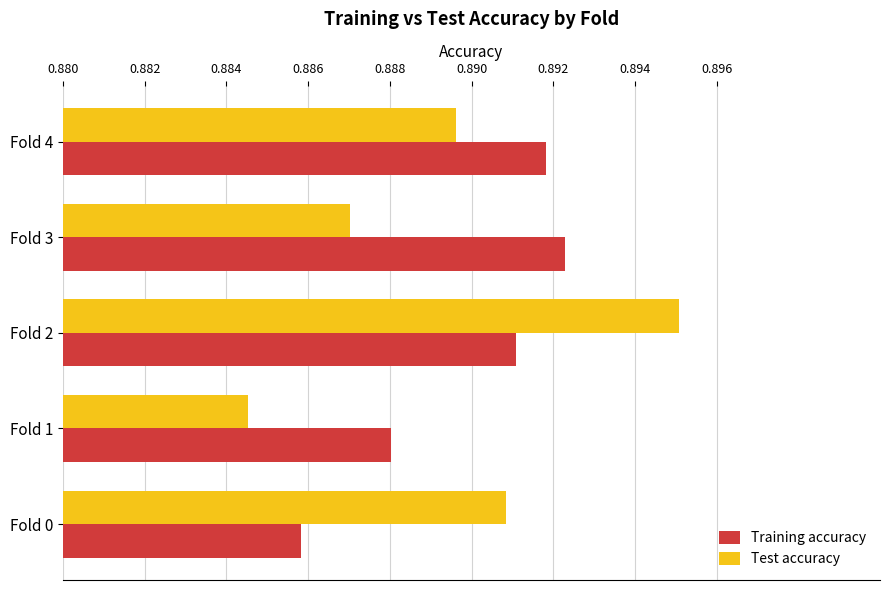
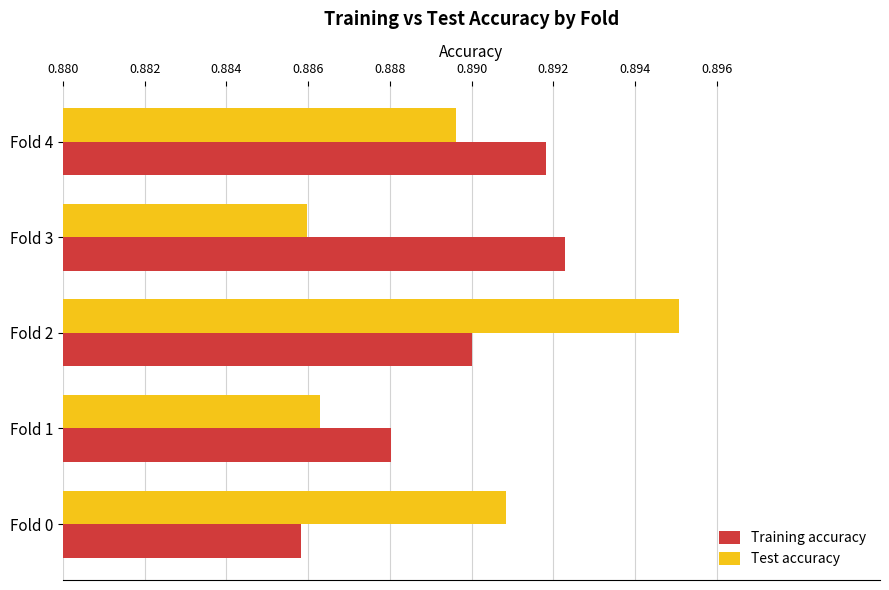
  {
    "Training accuracy": {
      "Fold 4": 0.8918,
      "Fold 3": 0.8923,
-     "Fold 2": 0.8911,
+     "Fold 2": 0.8900,
      "Fold 1": 0.8880,
      "Fold 0": 0.8858
    },
    "Test accuracy": {
      "Fold 4": 0.8896,
-     "Fold 3": 0.8870,
+     "Fold 3": 0.8860,
      "Fold 2": 0.8951,
-     "Fold 1": 0.8845,
+     "Fold 1": 0.8863,
      "Fold 0": 0.8909
    }
  }
